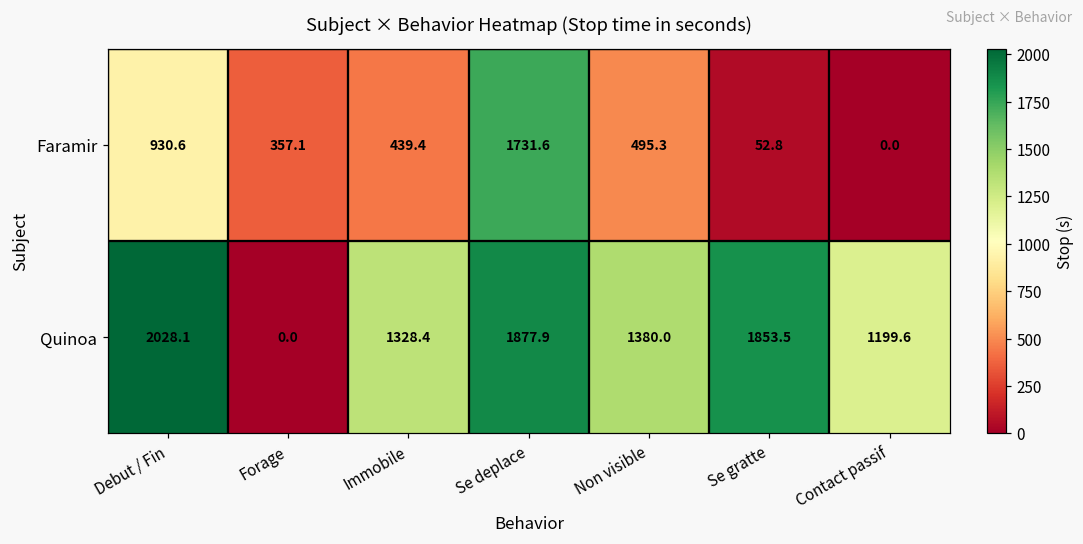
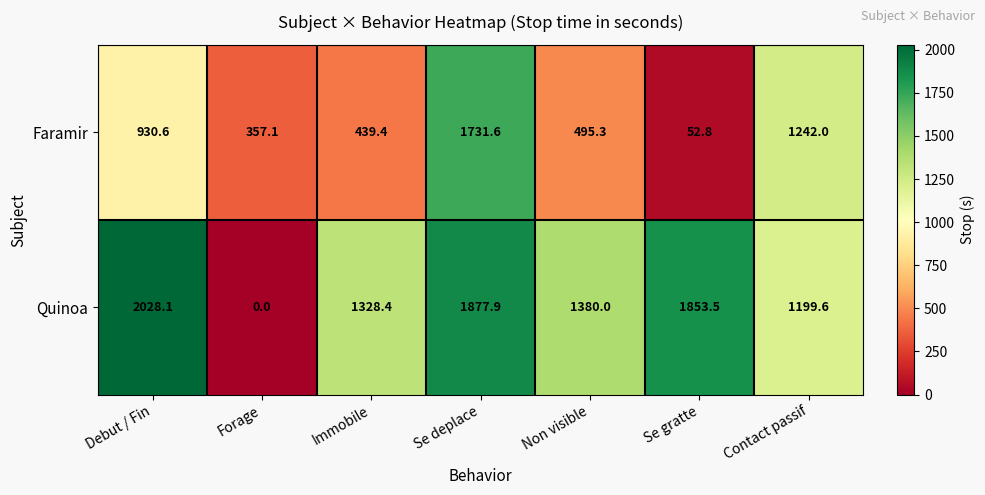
  {
    "Faramir": {
      "Debut / Fin": 930.6,
      "Forage": 357.1,
      "Immobile": 439.4,
      "Se deplace": 1731.6,
      "Non visible": 495.3,
      "Se gratte": 52.8,
-     "Contact passif": 0.0
+     "Contact passif": 1242.0
    },
    "Quinoa": {
      "Debut / Fin": 2028.1,
      "Forage": 0.0,
      "Immobile": 1328.4,
      "Se deplace": 1877.9,
      "Non visible": 1380.0,
      "Se gratte": 1853.5,
      "Contact passif": 1199.6
    }
  }
